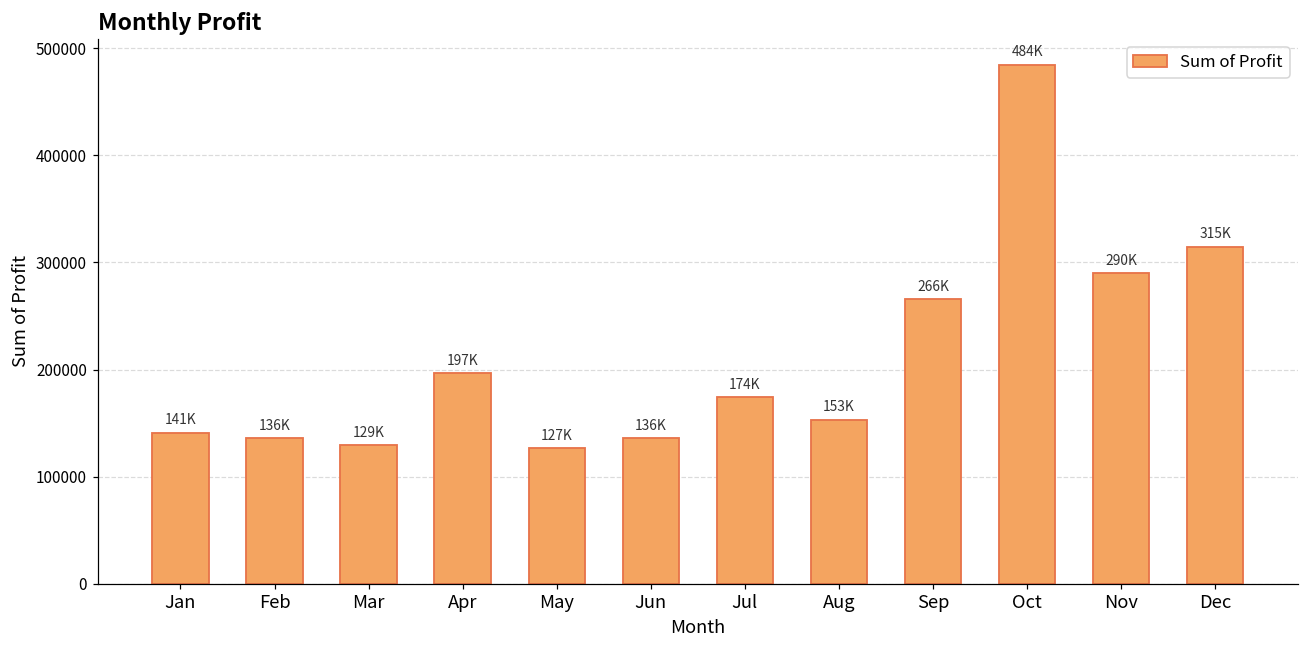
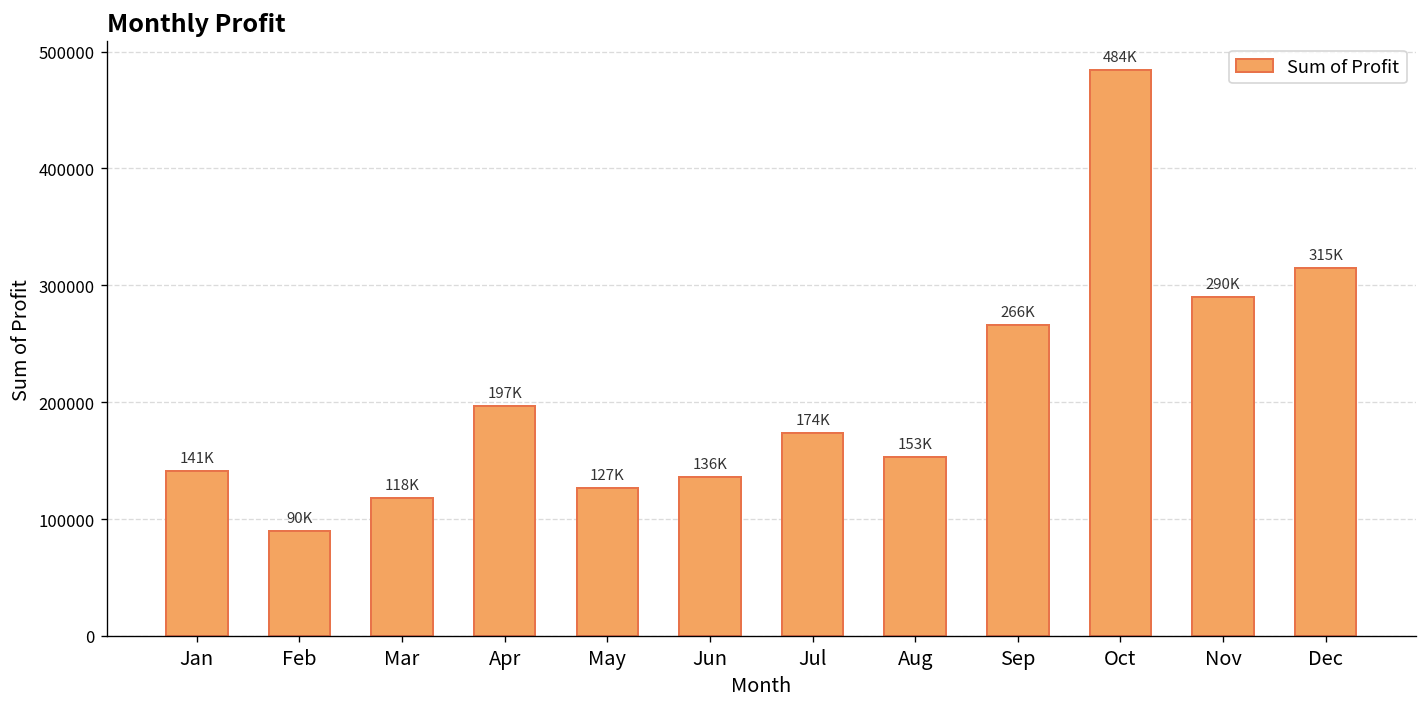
  {
    "Jan": "141K",
-   "Feb": "136K",
-   "Mar": "129K",
+   "Feb": "90K",
+   "Mar": "118K",
    "Apr": "197K",
    "May": "127K",
    "Jun": "136K",
    "Jul": "174K",
    "Aug": "153K",
    "Sep": "266K",
    "Oct": "484K",
    "Nov": "290K",
    "Dec": "315K"
  }
